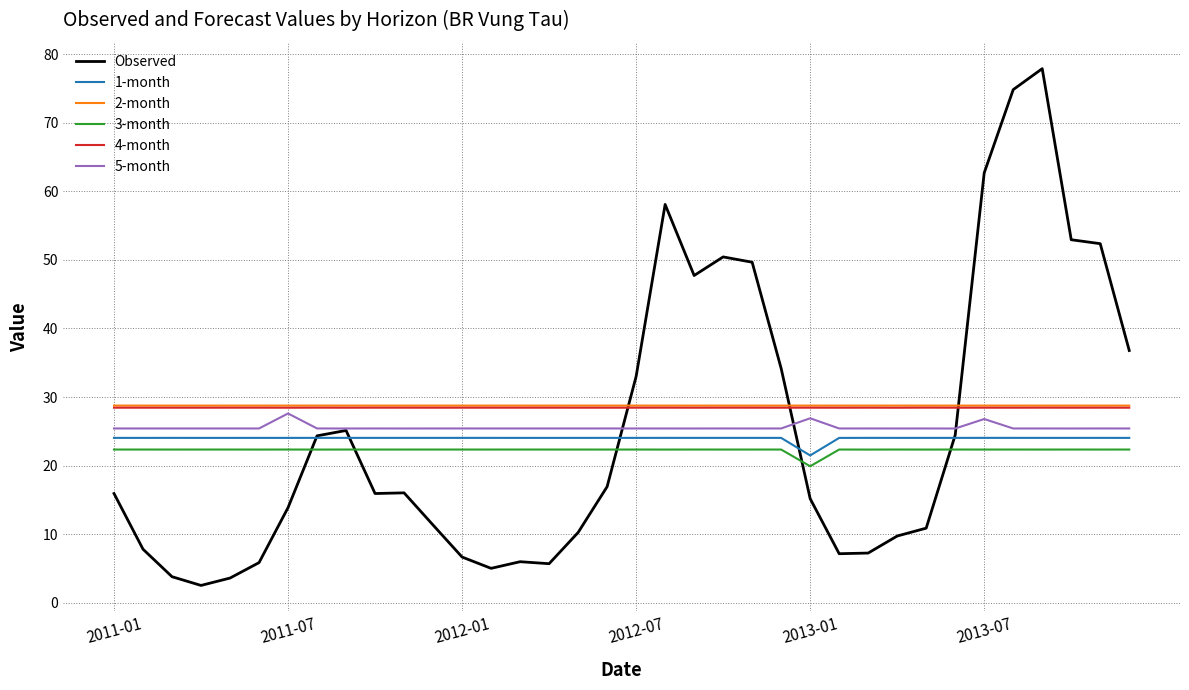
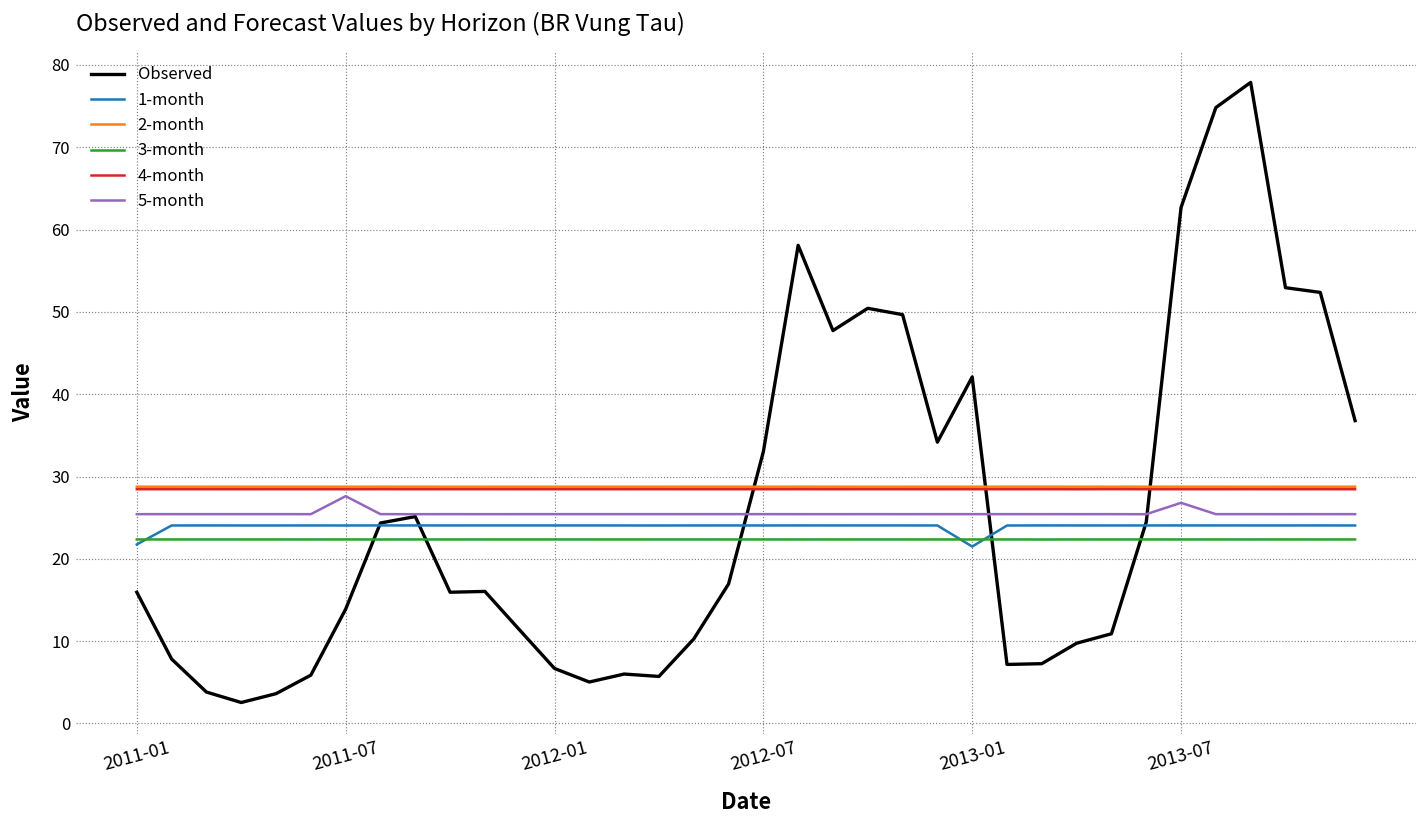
  {
    "Observed": {
      "2011-01": 16,
      "2011-07": 14,
      "2012-01": 7,
      "2012-07": 33,
-     "2013-01": 15,
+     "2013-01": 42,
      "2013-07": 63
    },
    "1-month": {
-     "2011-01": 24,
+     "2011-01": 22,
      "2011-07": 24,
      "2012-01": 24,
      "2012-07": 24,
      "2013-01": 21,
      "2013-07": 24
    },
    "3-month": {
      "2011-01": 22,
      "2011-07": 22,
      "2012-01": 22,
      "2012-07": 22,
-     "2013-01": 20,
+     "2013-01": 22,
      "2013-07": 22
    },
    "5-month": {
      "2011-01": 25,
      "2011-07": 28,
      "2012-01": 25,
      "2012-07": 25,
-     "2013-01": 27,
+     "2013-01": 25,
      "2013-07": 27
    }
  }
